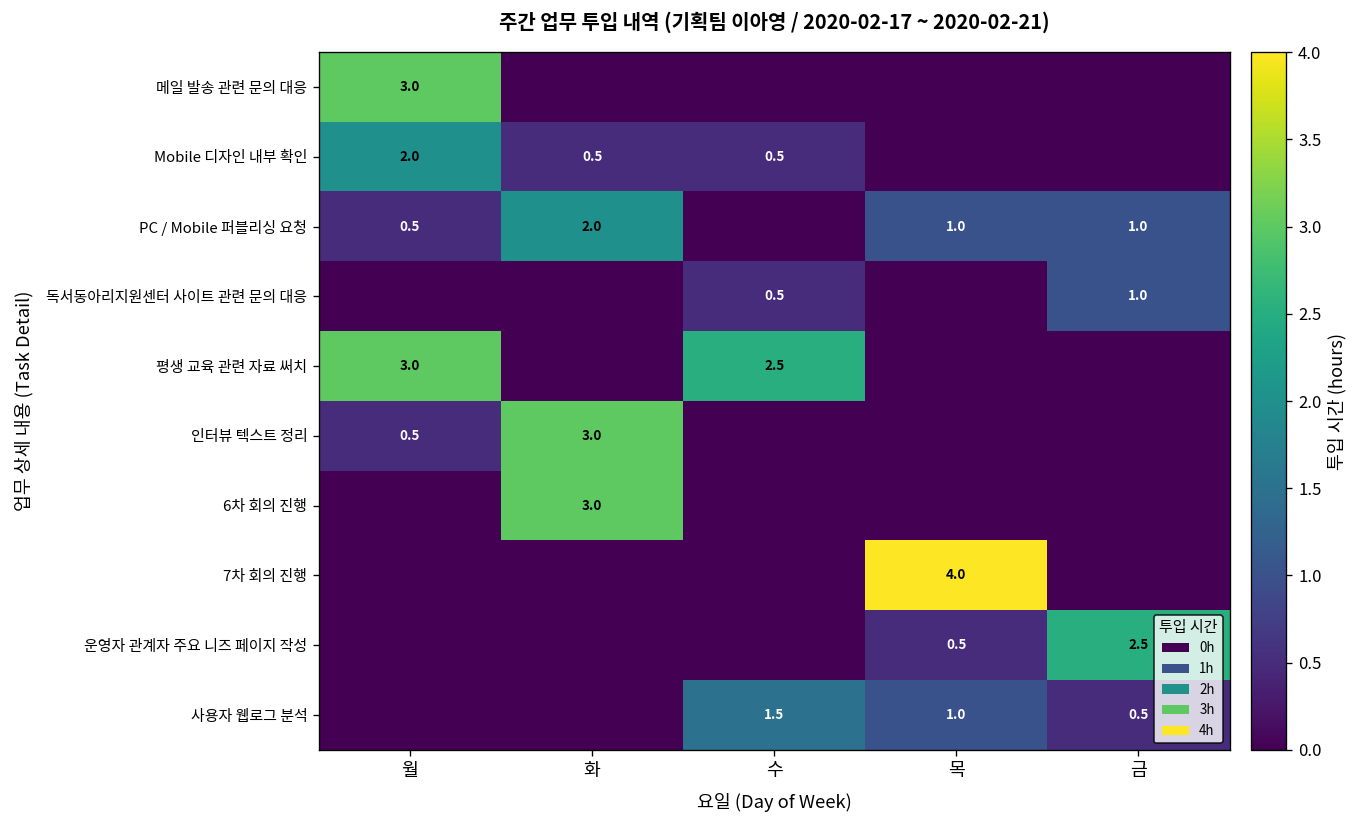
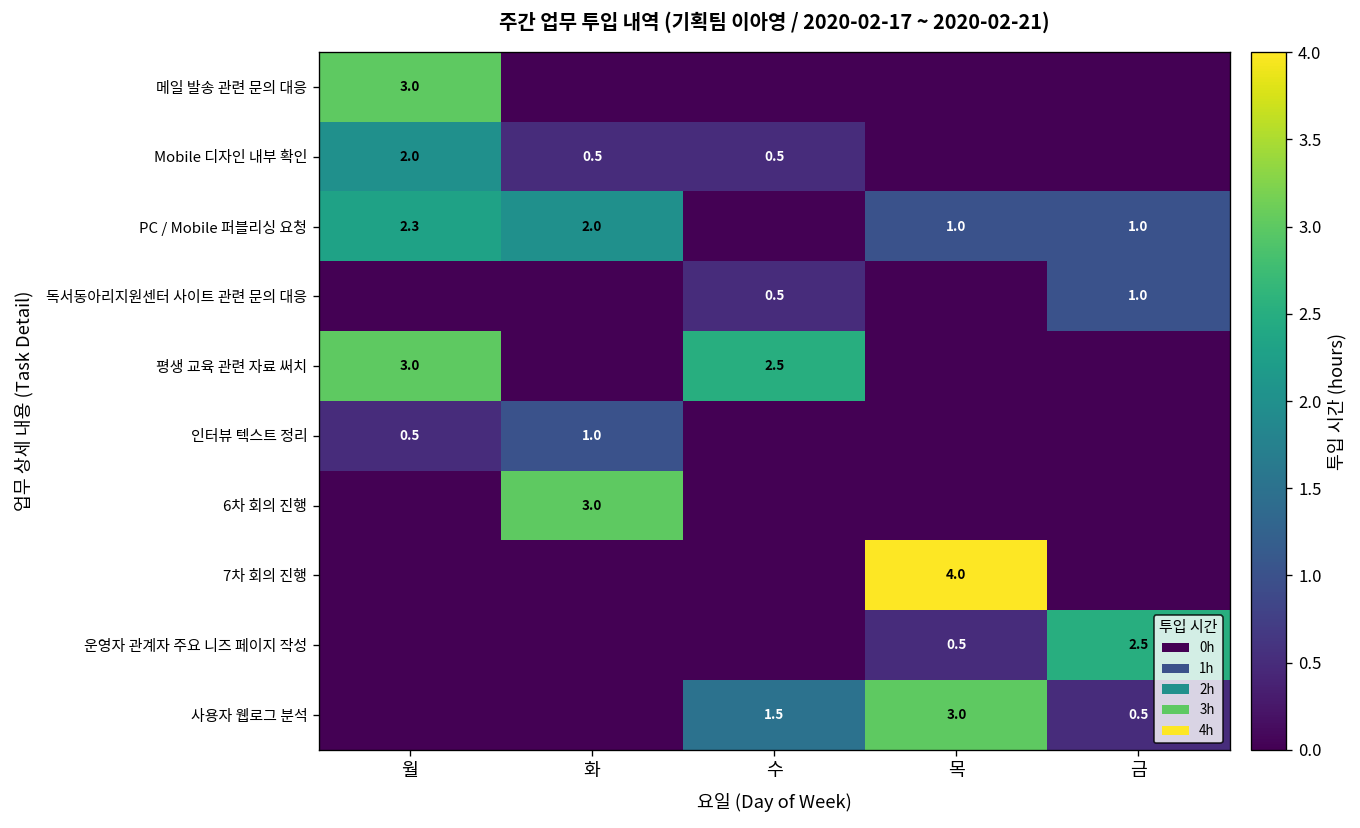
  {
    "메일 발송 관련 문의 대응": {
      "월": 3.0
    },
    "Mobile 디자인 내부 확인": {
      "월": 2.0,
      "화": 0.5,
      "수": 0.5
    },
    "PC / Mobile 퍼블리싱 요청": {
-     "월": 0.5,
+     "월": 2.3,
      "화": 2.0,
      "목": 1.0,
      "금": 1.0
    },
    "독서동아리지원센터 사이트 관련 문의 대응": {
      "수": 0.5,
      "금": 1.0
    },
    "평생 교육 관련 자료 써치": {
      "월": 3.0,
      "수": 2.5
    },
    "인터뷰 텍스트 정리": {
      "월": 0.5,
-     "화": 3.0
+     "화": 1.0
    },
    "6차 회의 진행": {
      "화": 3.0
    },
    "7차 회의 진행": {
      "목": 4.0
    },
    "운영자 관계자 주요 니즈 페이지 작성": {
      "목": 0.5,
      "금": 2.5
    },
    "사용자 웹로그 분석": {
      "수": 1.5,
-     "목": 1.0,
+     "목": 3.0,
      "금": 0.5
    }
  }
